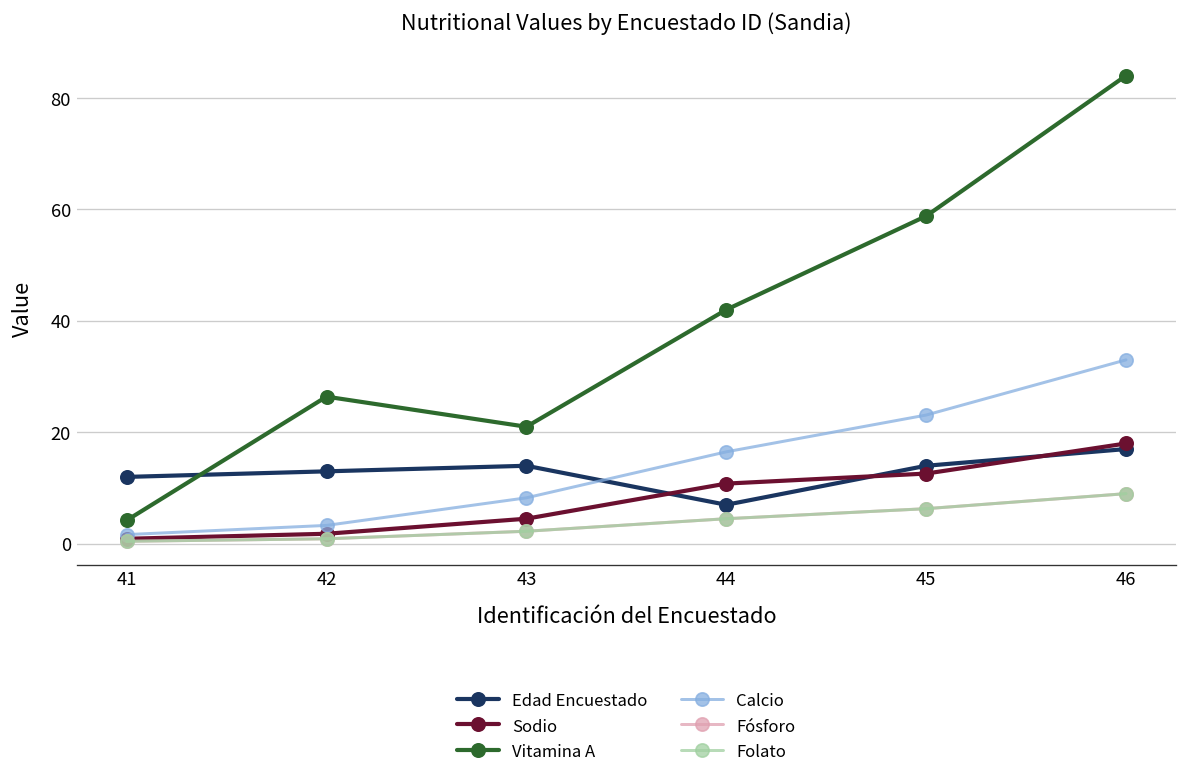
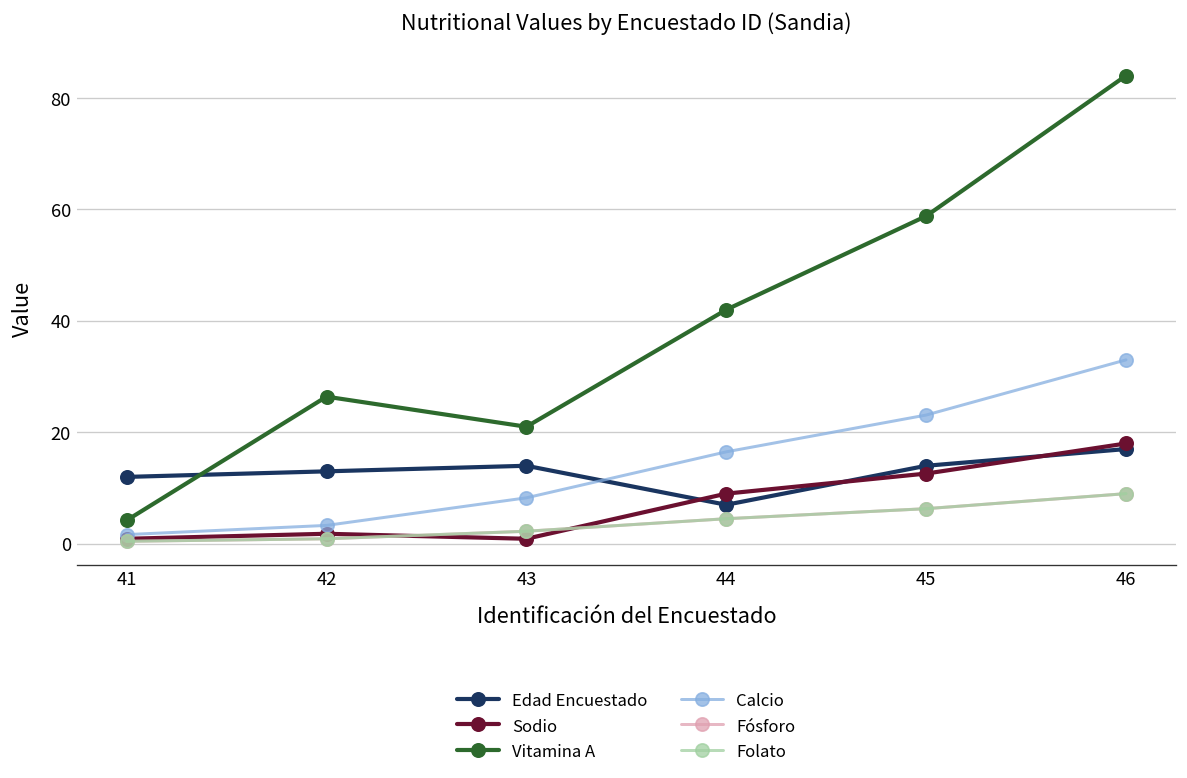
  {
    "Edad Encuestado": {
      "41": 12,
      "42": 13,
      "43": 14,
      "44": 7,
      "45": 14,
      "46": 17
    },
    "Sodio": {
      "42": 2,
-     "43": 5,
-     "44": 11,
+     "43": 1,
+     "44": 9,
      "45": 13,
      "46": 18
    },
    "Vitamina A": {
      "41": 4,
      "42": 26,
      "43": 21,
      "44": 42,
      "45": 59,
      "46": 84
    },
    "Calcio": {
      "41": 2,
      "42": 3,
      "43": 8,
      "44": 17,
      "45": 23,
      "46": 33
    },
    "Folato": {
      "42": 1,
      "43": 2,
      "44": 5,
      "45": 6,
      "46": 9
    }
  }
